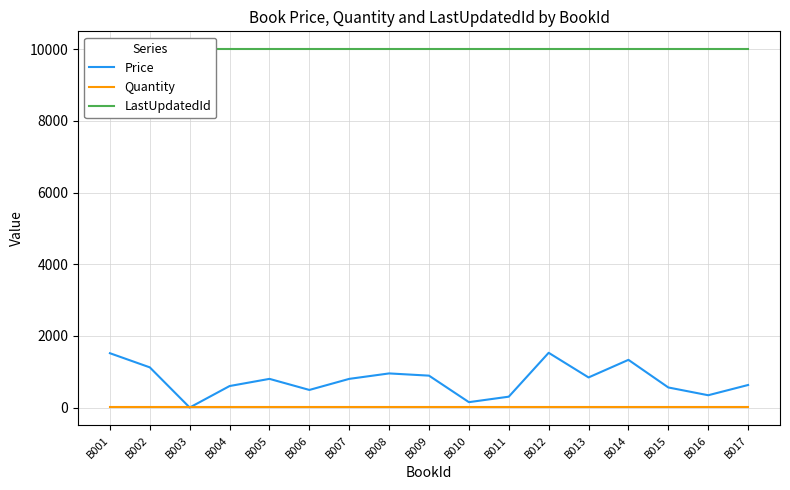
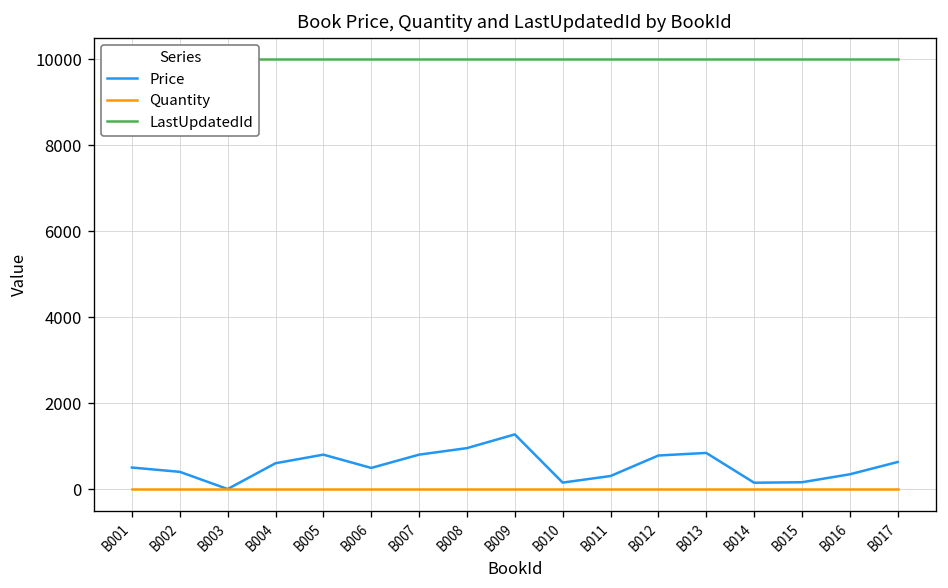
  {
    "Price": {
-     "B001": 1500,
-     "B002": 1100,
+     "B001": 500,
+     "B002": 400,
      "B004": 600,
      "B005": 800,
      "B006": 500,
      "B007": 800,
      "B008": 1000,
-     "B009": 900,
+     "B009": 1300,
      "B010": 200,
      "B011": 300,
-     "B012": 1500,
+     "B012": 800,
      "B013": 800,
-     "B014": 1300,
-     "B015": 600,
+     "B014": 100,
+     "B015": 200,
      "B016": 300,
      "B017": 600
    },
    "Quantity": {
      "B001": 0,
      "B002": 0,
      "B004": 0,
      "B005": 0,
      "B006": 0,
      "B007": 0,
      "B008": 0,
      "B009": 0,
      "B010": 0,
      "B011": 0,
      "B012": 0,
      "B013": 0,
      "B014": 0,
      "B015": 0,
      "B016": 0,
      "B017": 0
    },
    "LastUpdatedId": {
      "B004": 10000,
      "B005": 10000,
      "B006": 10000,
      "B007": 10000,
      "B008": 10000,
      "B009": 10000,
      "B010": 10000,
      "B011": 10000,
      "B012": 10000,
      "B013": 10000,
      "B014": 10000,
      "B015": 10000,
      "B016": 10000,
      "B017": 10000
    }
  }
